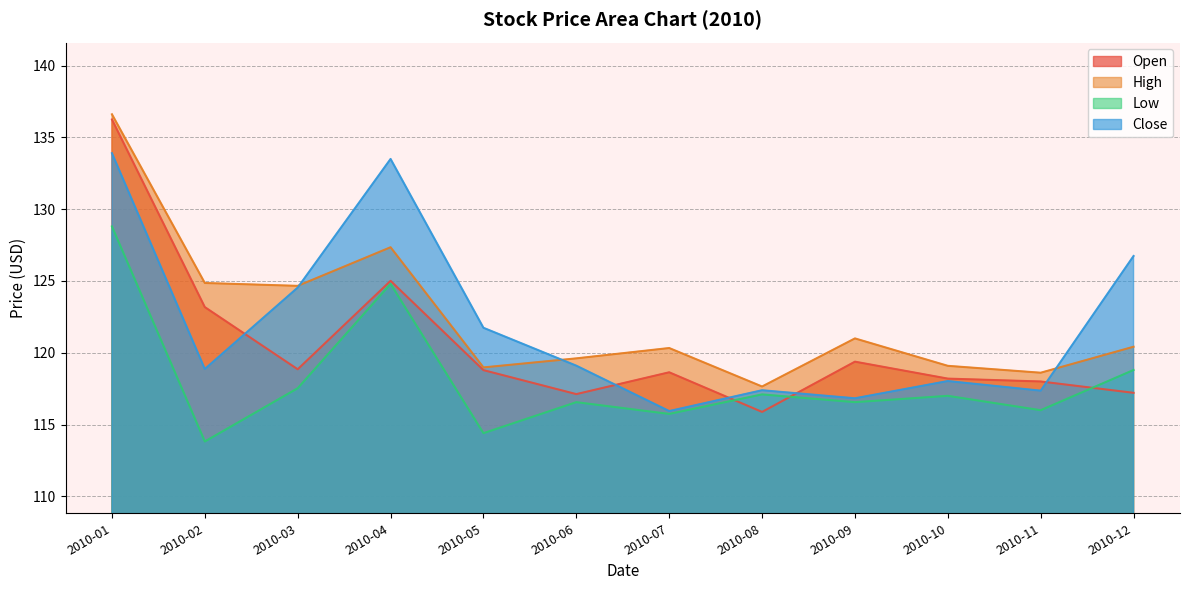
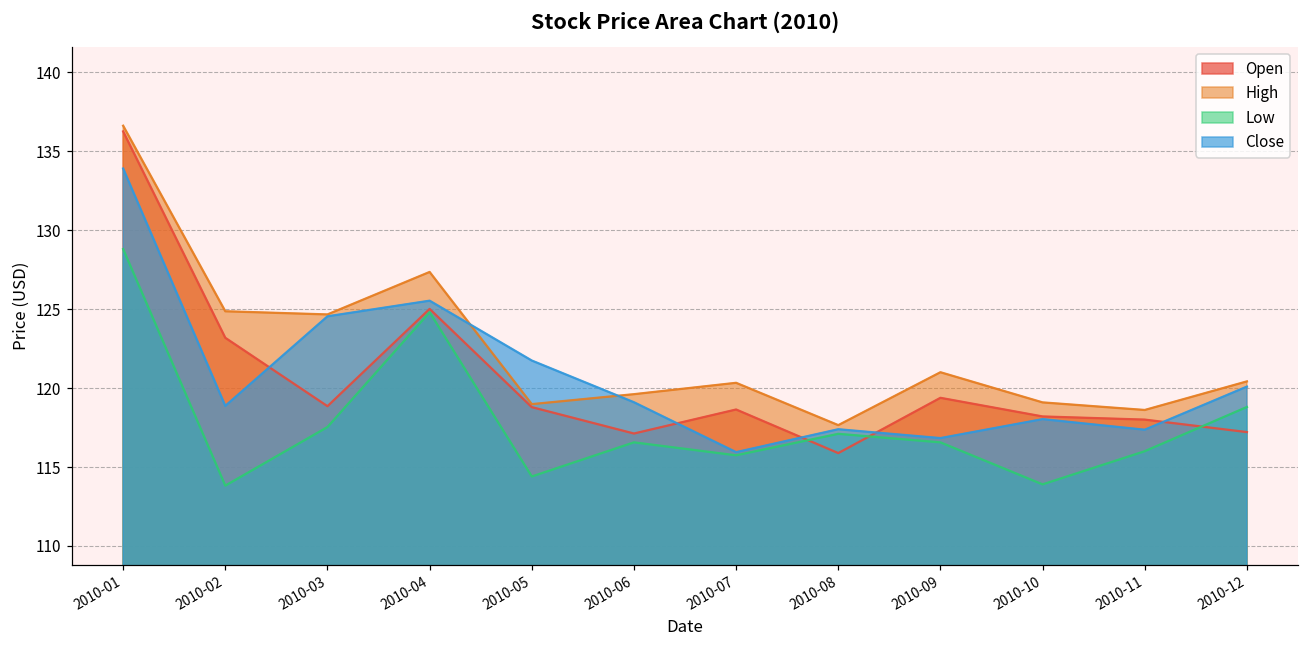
  {
    "Low": {
      "2010-01": 128.8,
      "2010-02": 113.8,
      "2010-03": 117.5,
      "2010-04": 124.8,
      "2010-05": 114.4,
      "2010-06": 116.6,
      "2010-07": 115.7,
      "2010-08": 117.1,
      "2010-09": 116.6,
-     "2010-10": 117.0,
+     "2010-10": 113.9,
      "2010-11": 116.0,
      "2010-12": 118.8
    },
    "Close": {
      "2010-01": 133.9,
      "2010-02": 118.9,
-     "2010-04": 133.5,
+     "2010-04": 125.5,
      "2010-05": 121.7,
      "2010-06": 119.1,
      "2010-07": 115.9,
      "2010-08": 117.4,
      "2010-09": 116.8,
      "2010-11": 117.4,
-     "2010-12": 126.7
+     "2010-12": 120.1
    }
  }
